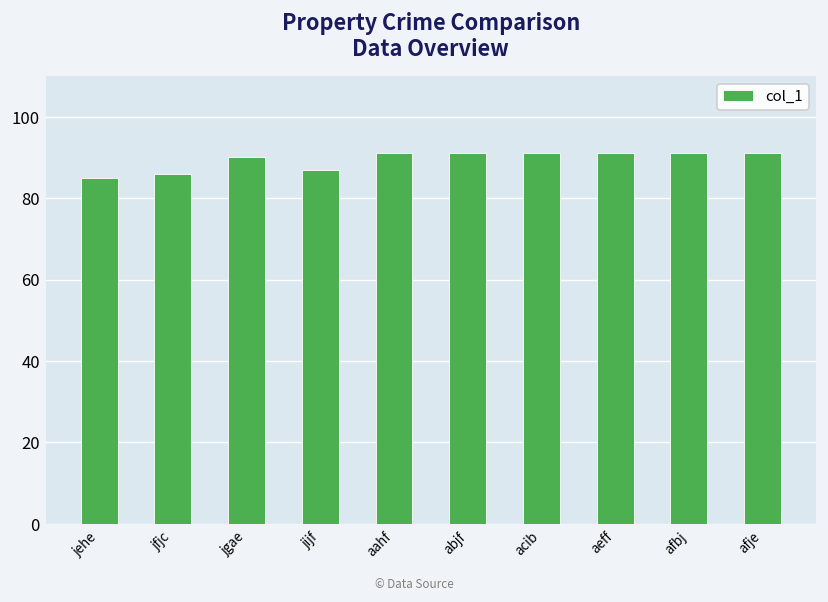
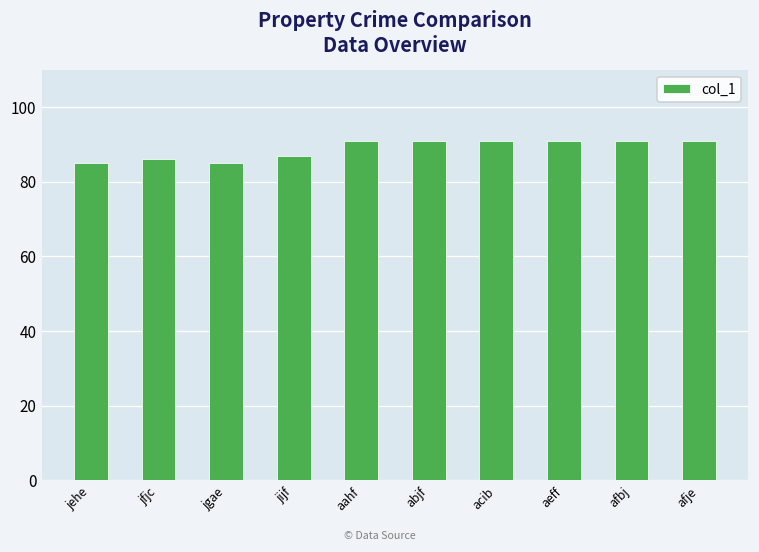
  {
    "jehe": 85,
    "jfjc": 86,
-   "jgae": 90,
+   "jgae": 85,
    "jijf": 87,
    "aahf": 91,
    "abjf": 91,
    "acib": 91,
    "aeff": 91,
    "afbj": 91,
    "afje": 91
  }
